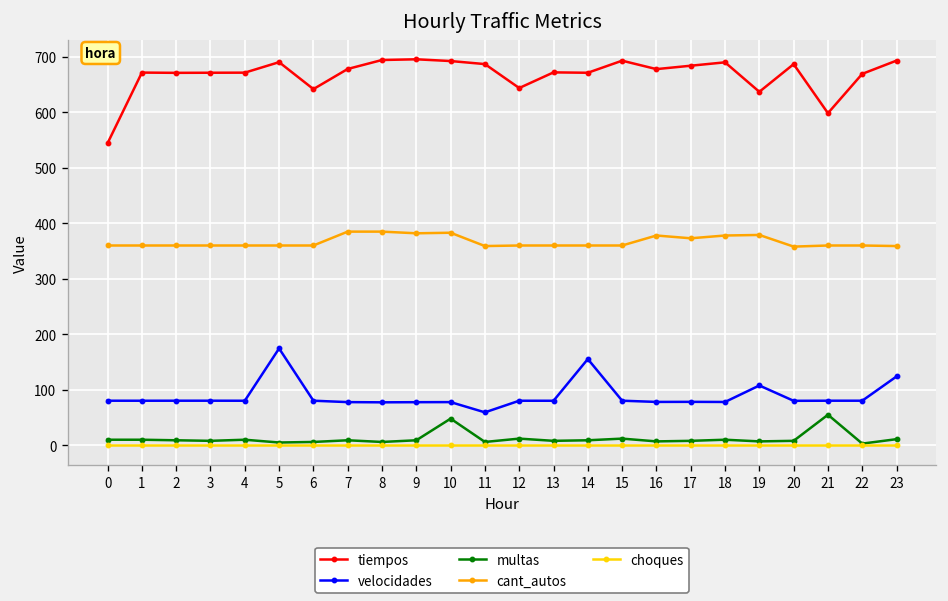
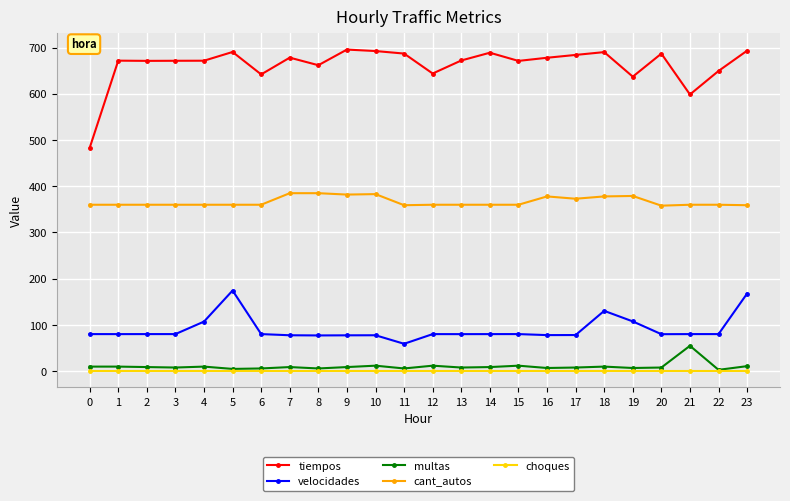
  {
    "tiempos": {
-     "0": 540,
+     "0": 480,
      "1": 670,
      "2": 670,
      "3": 670,
      "4": 670,
      "5": 690,
      "6": 640,
      "7": 680,
-     "8": 690,
+     "8": 660,
      "9": 700,
      "10": 690,
      "11": 690,
      "12": 640,
      "13": 670,
-     "14": 670,
-     "15": 690,
+     "14": 690,
+     "15": 670,
      "16": 680,
      "17": 680,
      "18": 690,
      "19": 640,
      "20": 690,
      "21": 600,
-     "22": 670,
+     "22": 650,
      "23": 690
    },
    "velocidades": {
      "0": 80,
      "1": 80,
      "2": 80,
      "3": 80,
-     "4": 80,
+     "4": 110,
      "5": 170,
      "6": 80,
      "7": 80,
      "8": 80,
      "9": 80,
      "10": 80,
      "11": 60,
      "12": 80,
      "13": 80,
-     "14": 160,
+     "14": 80,
      "15": 80,
      "16": 80,
      "17": 80,
-     "18": 80,
+     "18": 130,
      "19": 110,
      "20": 80,
      "21": 80,
      "22": 80,
-     "23": 120
+     "23": 170
    },
    "multas": {
      "0": 10,
      "1": 10,
      "2": 10,
      "3": 10,
      "4": 10,
      "6": 10,
      "7": 10,
      "8": 10,
      "9": 10,
-     "10": 50,
+     "10": 10,
      "11": 10,
      "12": 10,
      "13": 10,
      "14": 10,
      "15": 10,
      "16": 10,
      "17": 10,
      "18": 10,
      "19": 10,
      "20": 10,
      "21": 60,
      "23": 10
    }
  }
